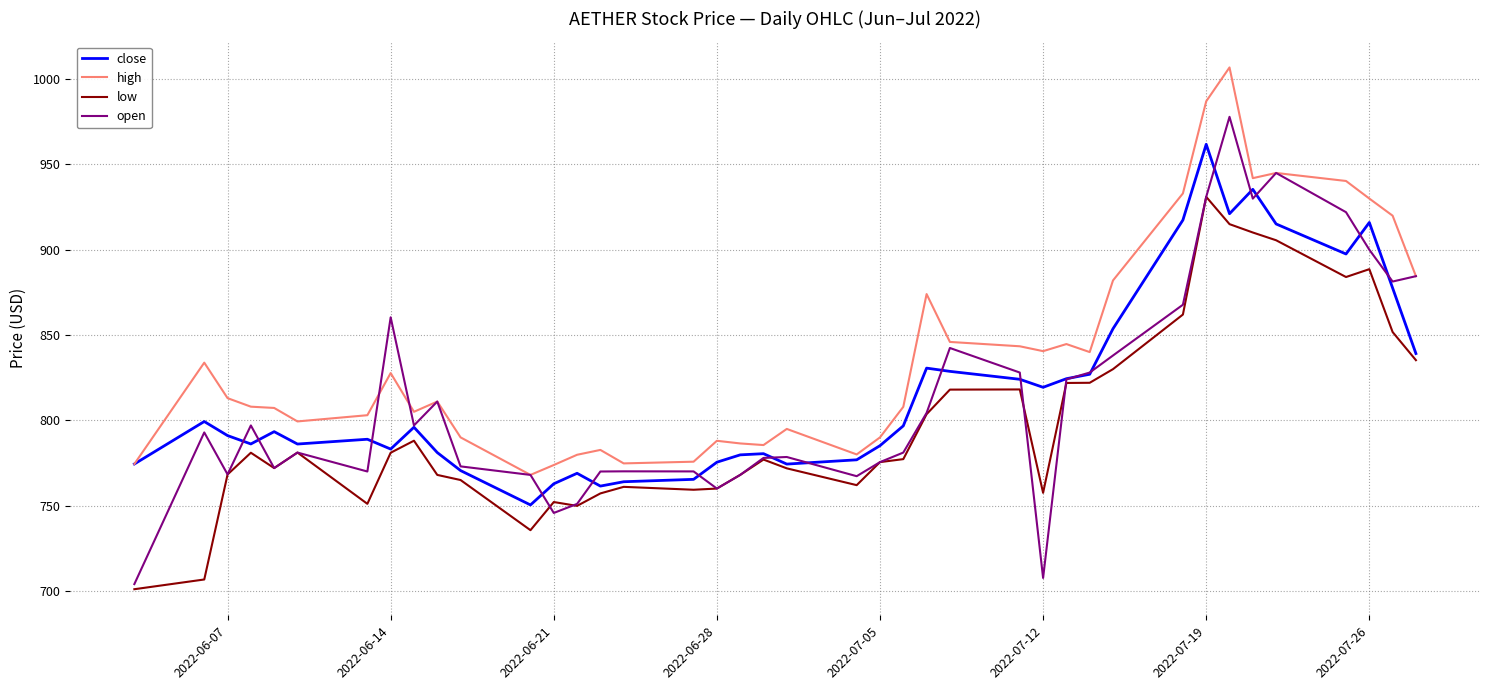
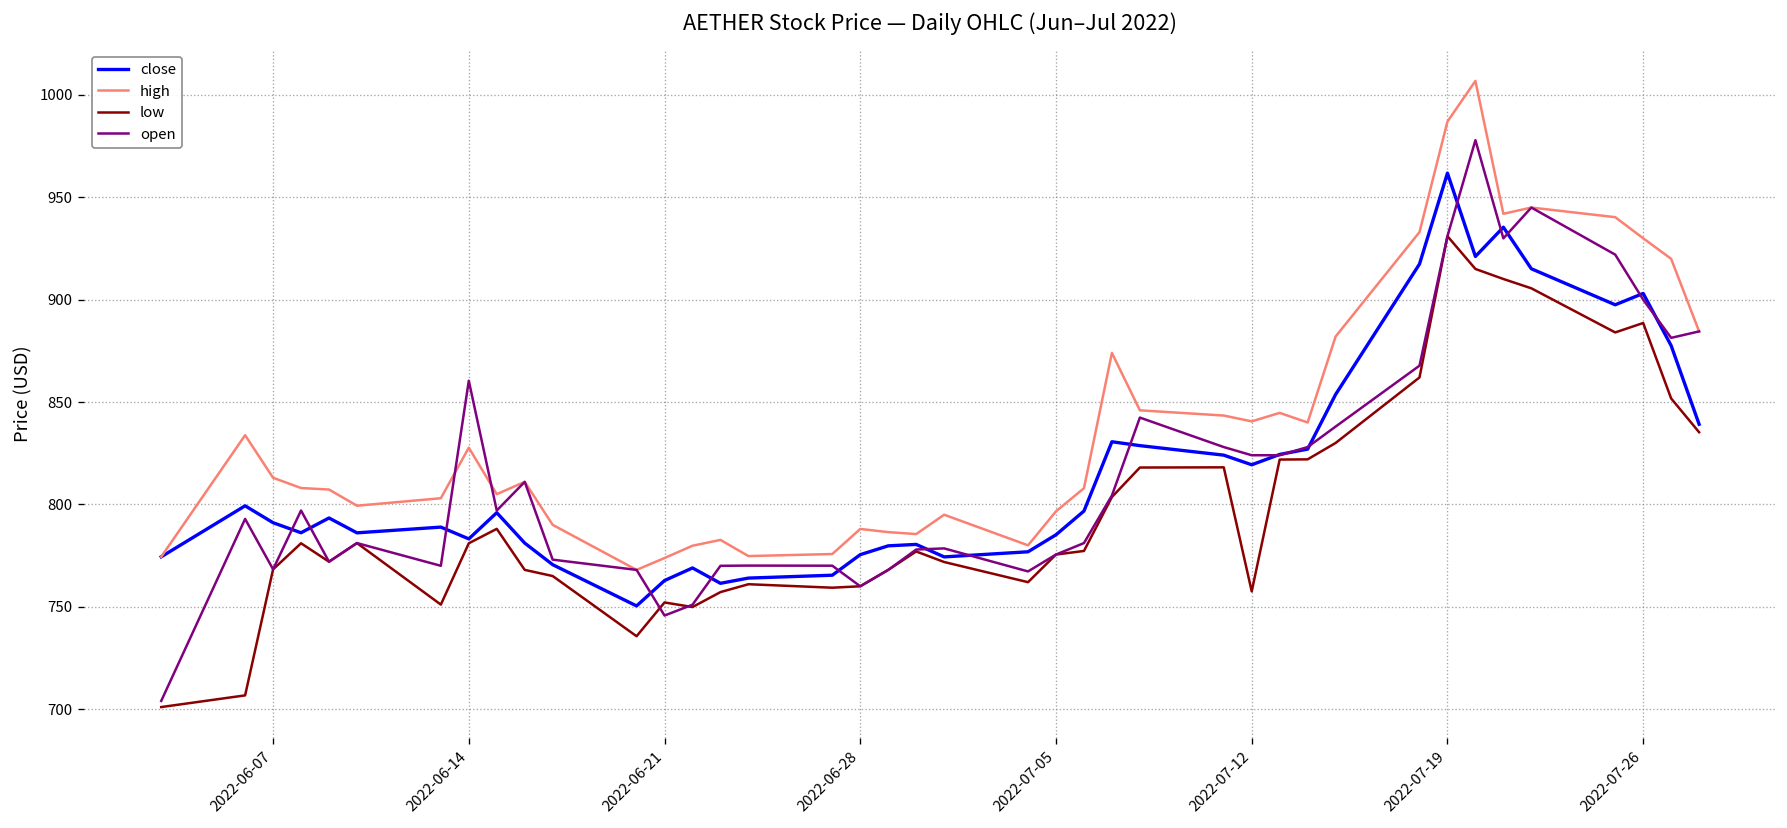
  {
    "close": {
      "2022-06-07": 791,
      "2022-06-14": 783,
      "2022-06-21": 763,
      "2022-06-28": 775,
      "2022-07-05": 785,
      "2022-07-12": 819,
      "2022-07-19": 962,
-     "2022-07-26": 916
+     "2022-07-26": 903
    },
    "high": {
      "2022-06-07": 813,
      "2022-06-14": 828,
      "2022-06-21": 774,
      "2022-06-28": 788,
-     "2022-07-05": 790,
+     "2022-07-05": 797,
      "2022-07-12": 841,
      "2022-07-19": 987,
      "2022-07-26": 930
    },
    "low": {
      "2022-06-14": 781,
      "2022-06-21": 752,
      "2022-07-12": 758,
      "2022-07-26": 889
    },
    "open": {
      "2022-06-14": 860,
      "2022-06-21": 746,
-     "2022-07-12": 708,
+     "2022-07-12": 824,
      "2022-07-26": 900
    }
  }
